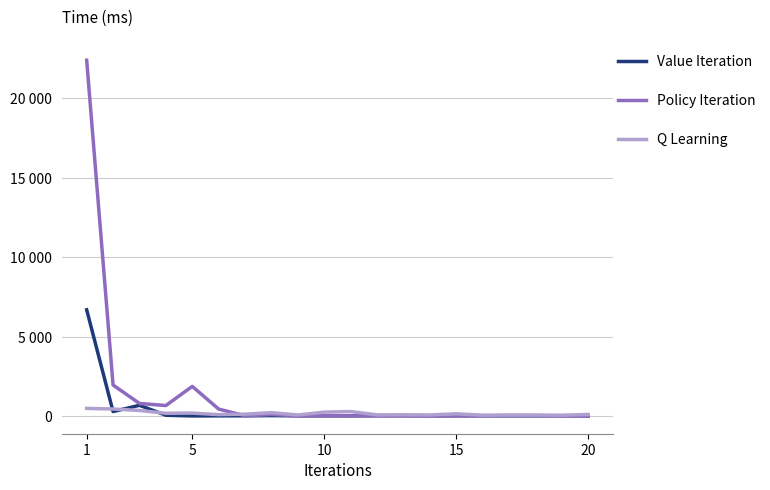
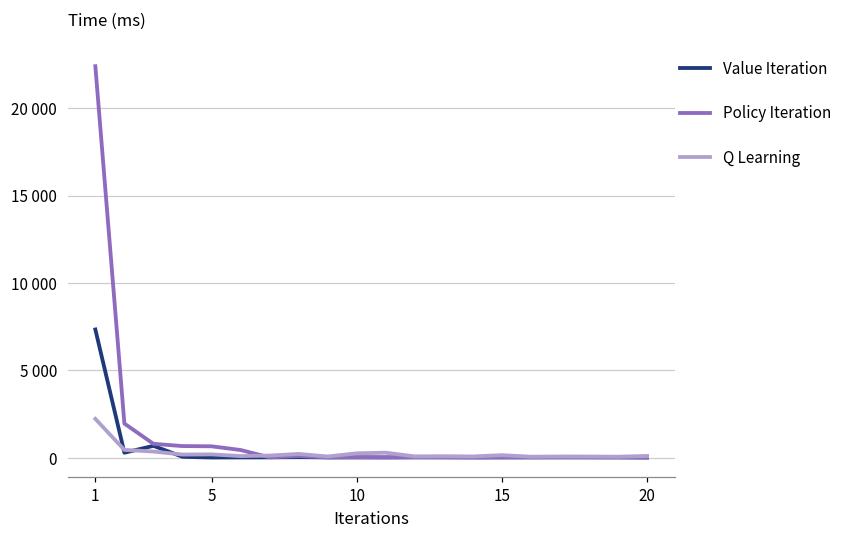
  {
    "Value Iteration": {
-     "1": 6700,
+     "1": 7300,
      "5": 0
    },
    "Policy Iteration": {
      "1": 22400,
-     "5": 1900
+     "5": 700
    },
    "Q Learning": {
-     "1": 500,
+     "1": 2200,
      "5": 200,
      "10": 300
    }
  }
